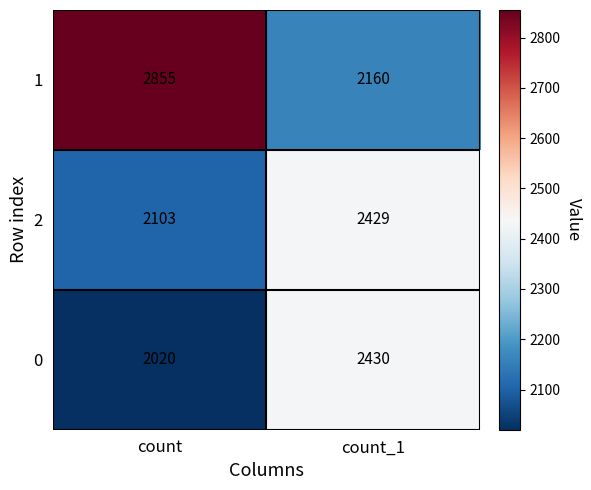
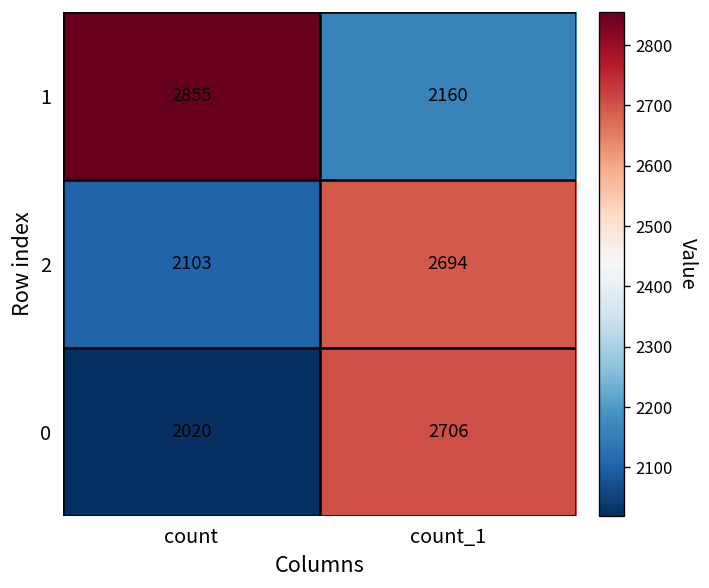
  {
    "1": {
      "count": 2855,
      "count_1": 2160
    },
    "2": {
      "count": 2103,
-     "count_1": 2429
+     "count_1": 2694
    },
    "0": {
      "count": 2020,
-     "count_1": 2430
+     "count_1": 2706
    }
  }
